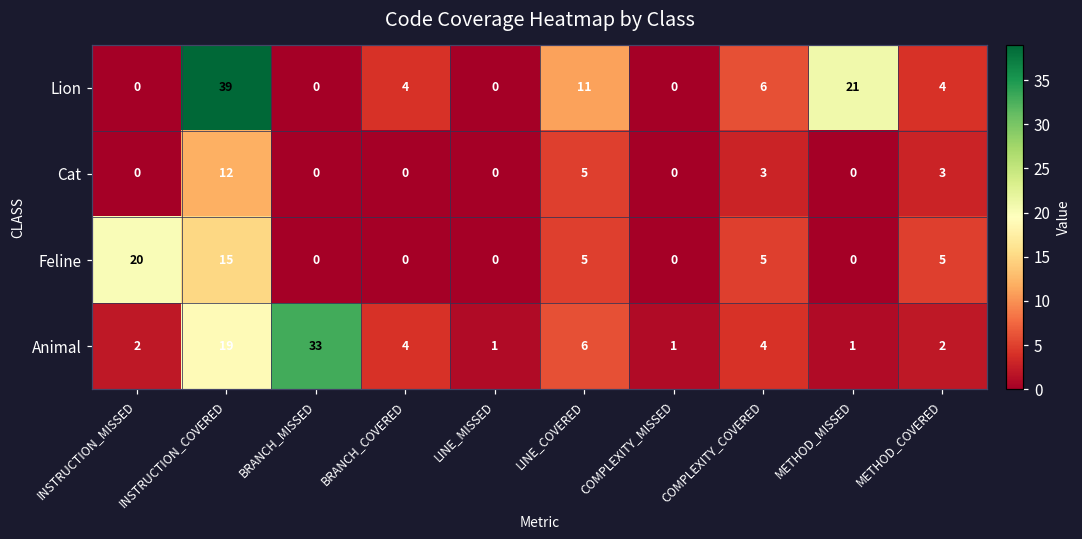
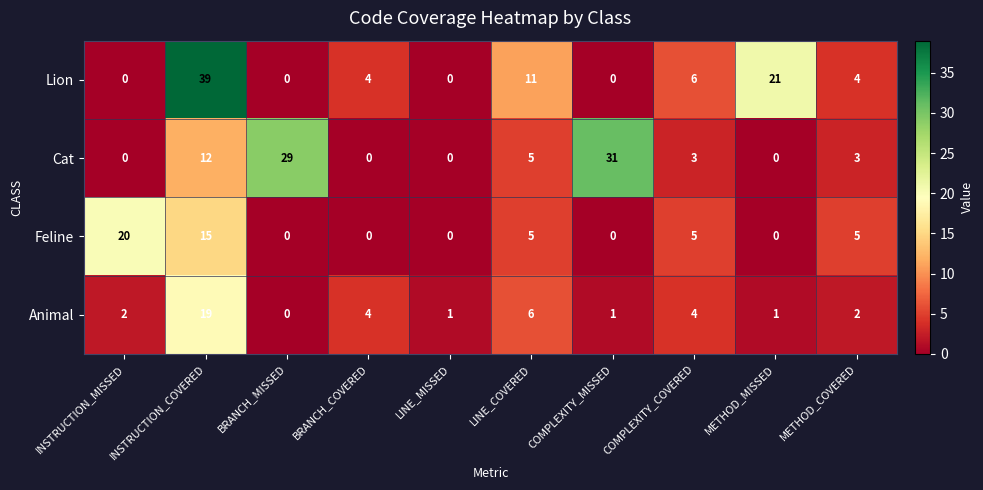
  {
    "Lion": {
      "INSTRUCTION_MISSED": 0,
      "INSTRUCTION_COVERED": 39,
      "BRANCH_MISSED": 0,
      "BRANCH_COVERED": 4,
      "LINE_MISSED": 0,
      "LINE_COVERED": 11,
      "COMPLEXITY_MISSED": 0,
      "COMPLEXITY_COVERED": 6,
      "METHOD_MISSED": 21,
      "METHOD_COVERED": 4
    },
    "Cat": {
      "INSTRUCTION_MISSED": 0,
      "INSTRUCTION_COVERED": 12,
-     "BRANCH_MISSED": 0,
+     "BRANCH_MISSED": 29,
      "BRANCH_COVERED": 0,
      "LINE_MISSED": 0,
      "LINE_COVERED": 5,
-     "COMPLEXITY_MISSED": 0,
+     "COMPLEXITY_MISSED": 31,
      "COMPLEXITY_COVERED": 3,
      "METHOD_MISSED": 0,
      "METHOD_COVERED": 3
    },
    "Feline": {
      "INSTRUCTION_MISSED": 20,
      "INSTRUCTION_COVERED": 15,
      "BRANCH_MISSED": 0,
      "BRANCH_COVERED": 0,
      "LINE_MISSED": 0,
      "LINE_COVERED": 5,
      "COMPLEXITY_MISSED": 0,
      "COMPLEXITY_COVERED": 5,
      "METHOD_MISSED": 0,
      "METHOD_COVERED": 5
    },
    "Animal": {
      "INSTRUCTION_MISSED": 2,
      "INSTRUCTION_COVERED": 19,
-     "BRANCH_MISSED": 33,
+     "BRANCH_MISSED": 0,
      "BRANCH_COVERED": 4,
      "LINE_MISSED": 1,
      "LINE_COVERED": 6,
      "COMPLEXITY_MISSED": 1,
      "COMPLEXITY_COVERED": 4,
      "METHOD_MISSED": 1,
      "METHOD_COVERED": 2
    }
  }
